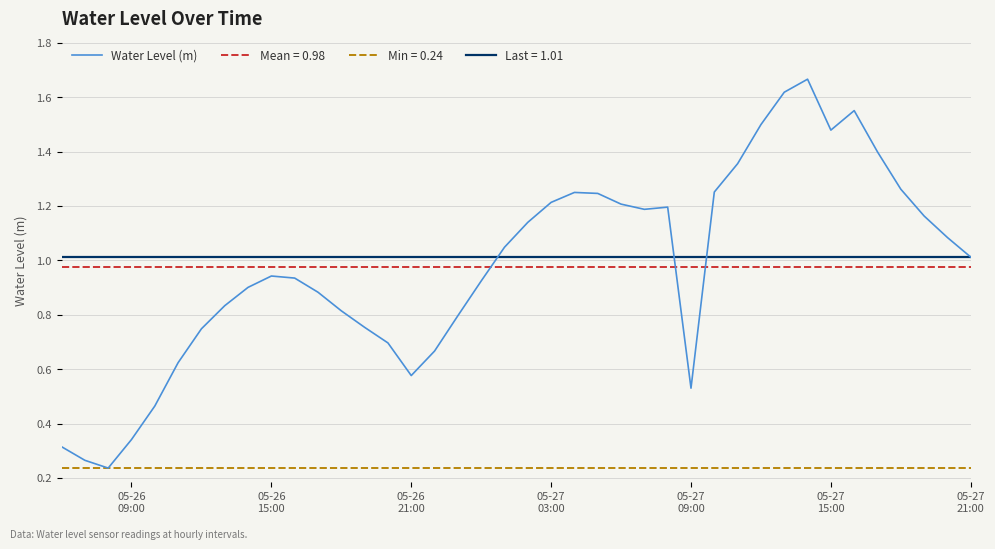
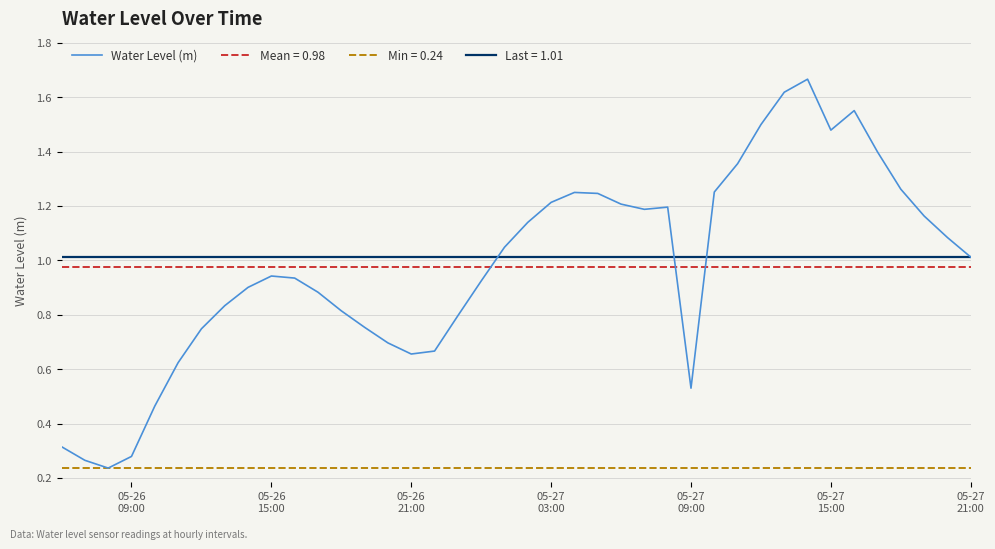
  {
-   "05-26 09:00": 0.34,
+   "05-26 09:00": 0.28,
    "05-26 15:00": 0.94,
-   "05-26 21:00": 0.58,
+   "05-26 21:00": 0.66,
    "05-27 03:00": 1.21,
    "05-27 09:00": 0.53,
    "05-27 15:00": 1.48,
    "05-27 21:00": 1.01
  }
